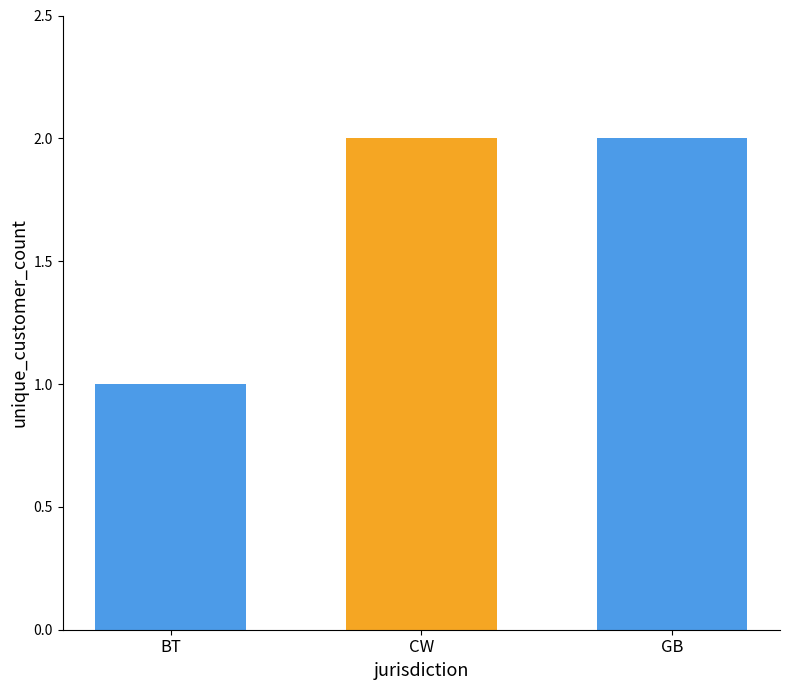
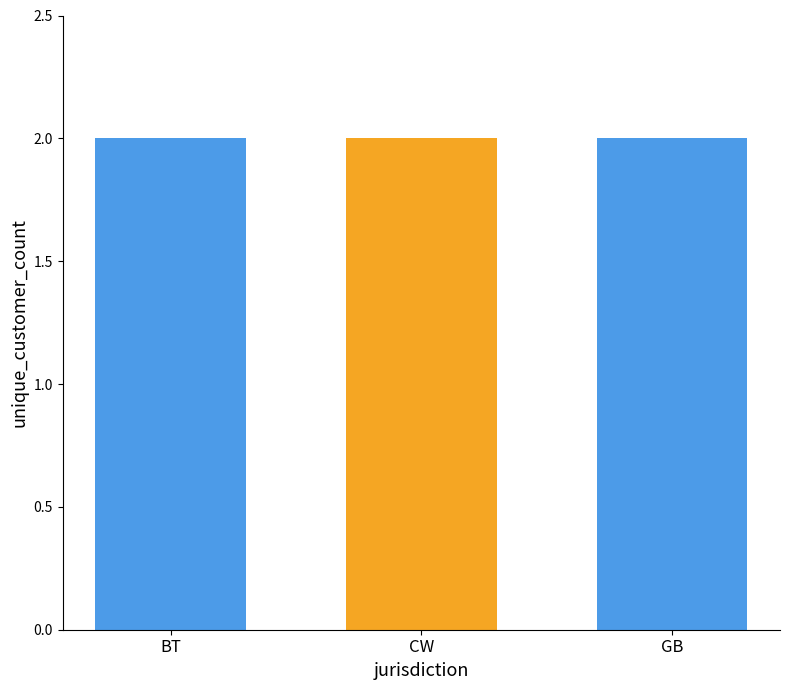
  {
-   "BT": 1,
+   "BT": 2,
    "CW": 2,
    "GB": 2
  }
